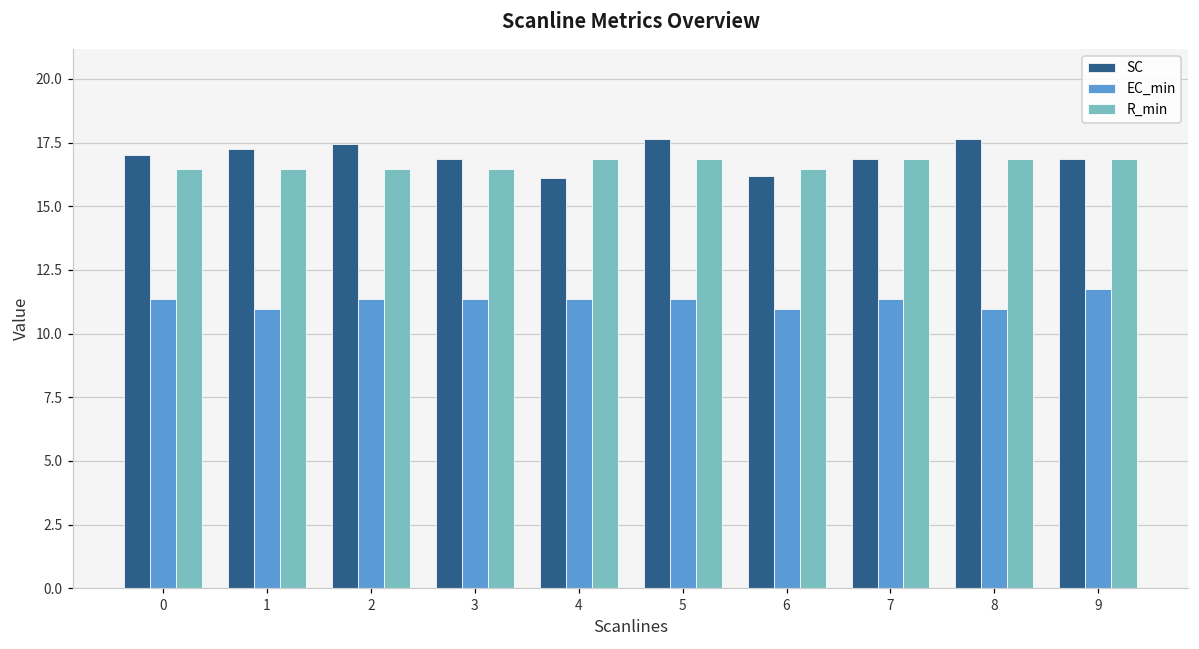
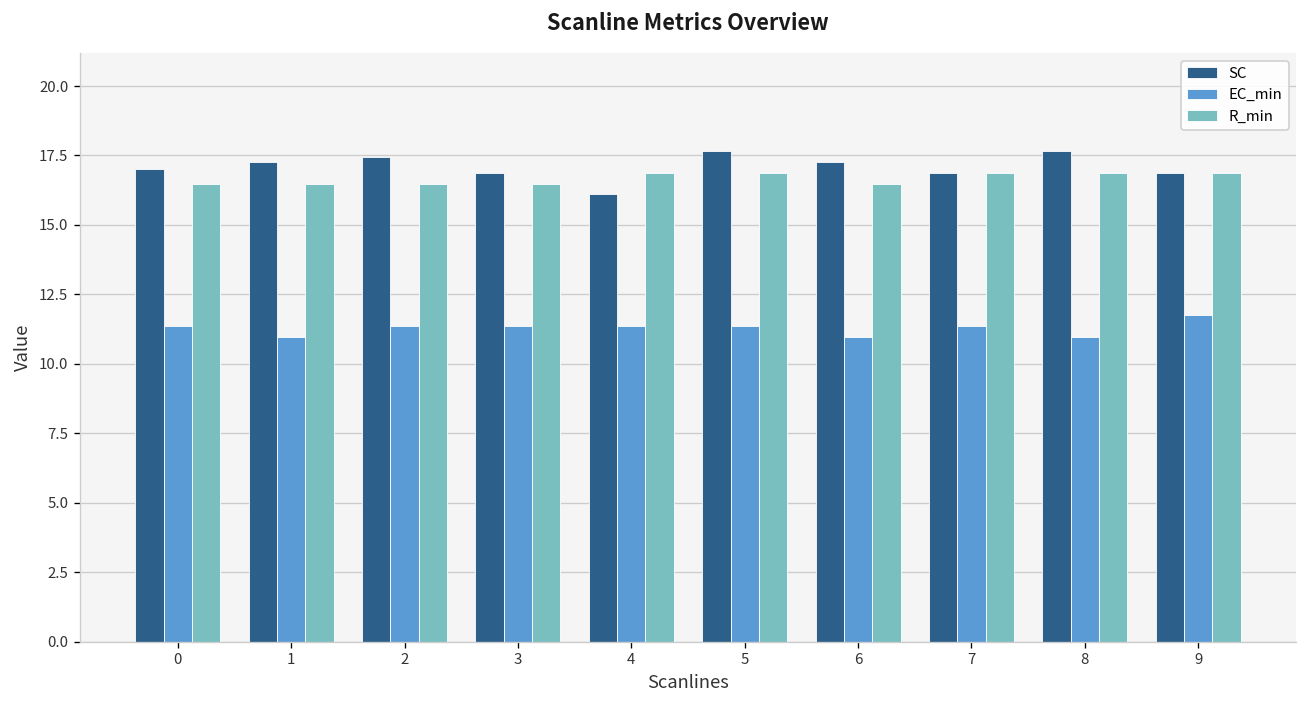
  {
    "SC": {
      "0": 17.0,
      "1": 17.3,
      "2": 17.4,
      "3": 16.9,
      "4": 16.1,
      "5": 17.6,
-     "6": 16.2,
+     "6": 17.3,
      "7": 16.9,
      "8": 17.6,
      "9": 16.9
    }
  }
